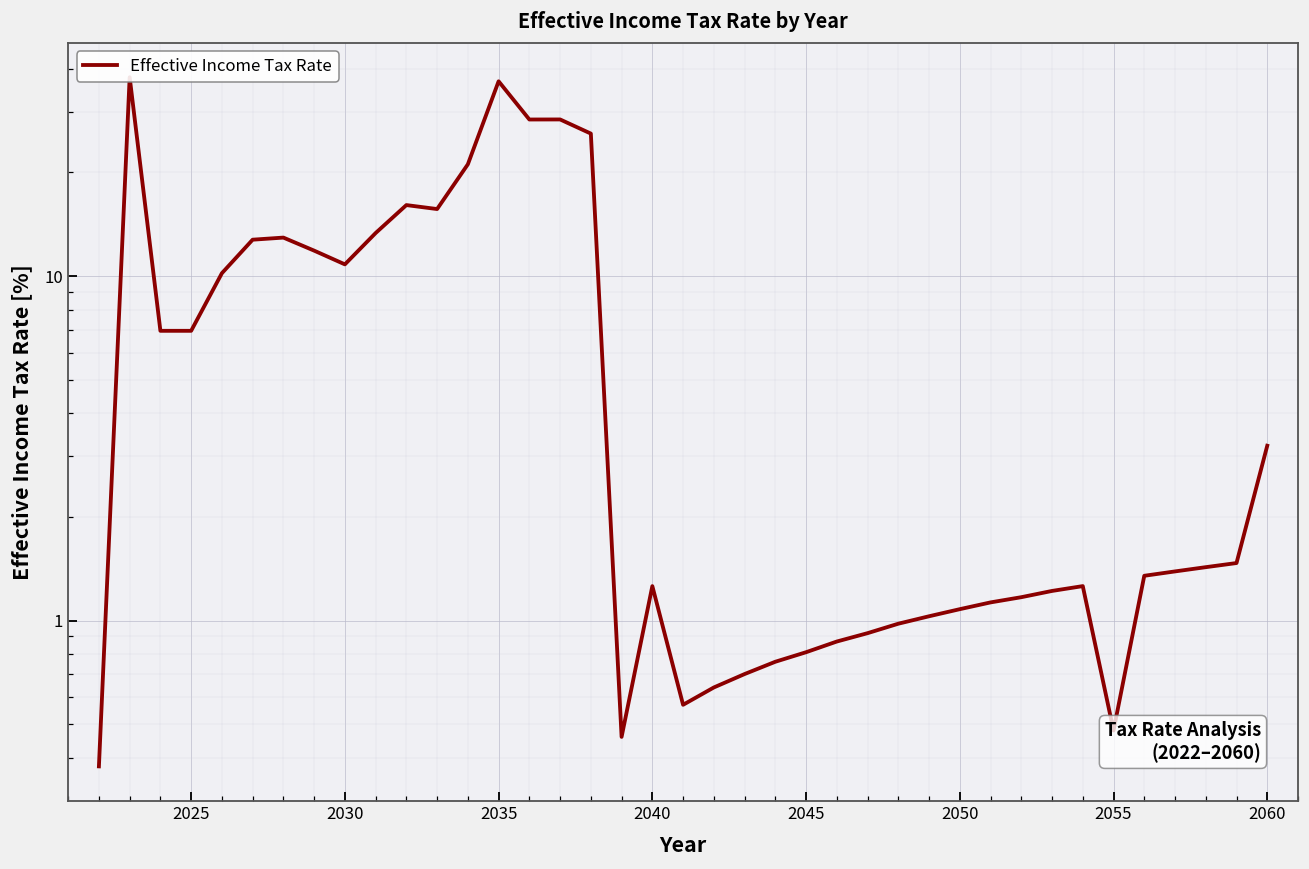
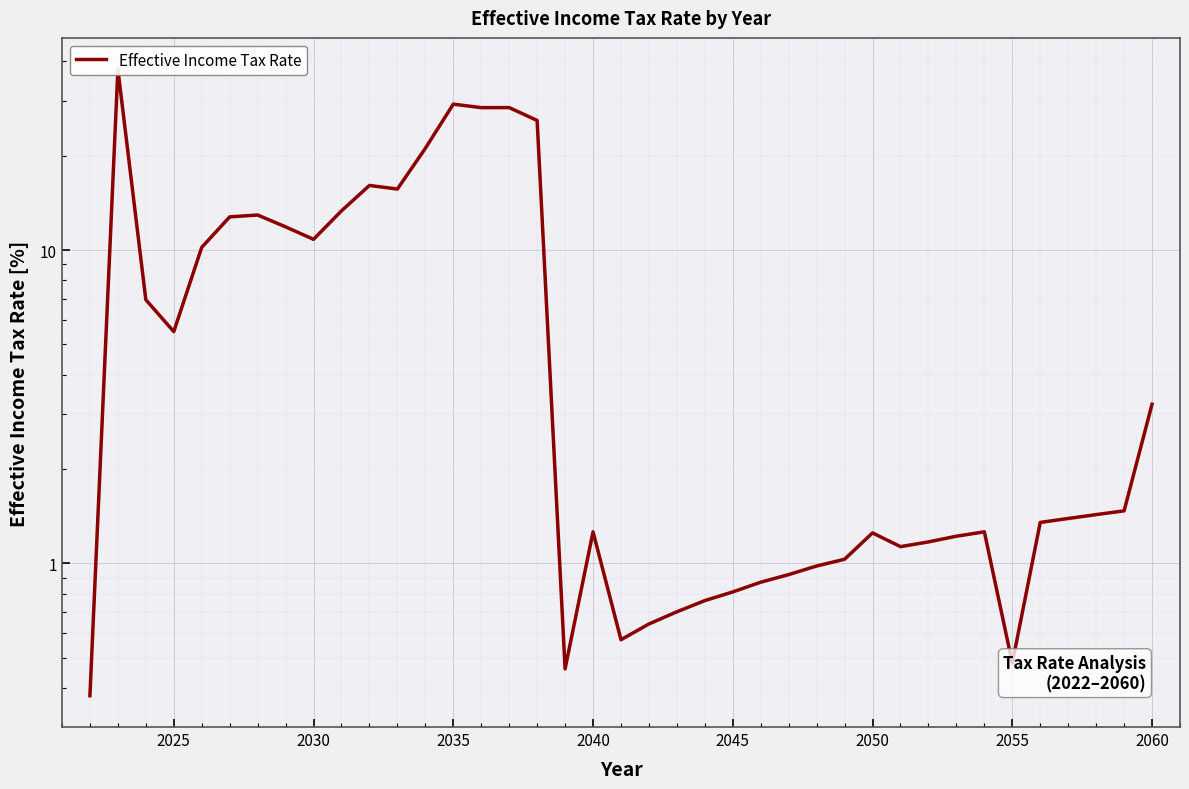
  {
-   "2025": 6.9,
+   "2025": 5.5,
    "2030": 10.8,
-   "2035": 37,
+   "2035": 29,
    "2040": 1.26,
    "2045": 0.81,
-   "2050": 1.08,
+   "2050": 1.25,
    "2060": 3.2
  }
